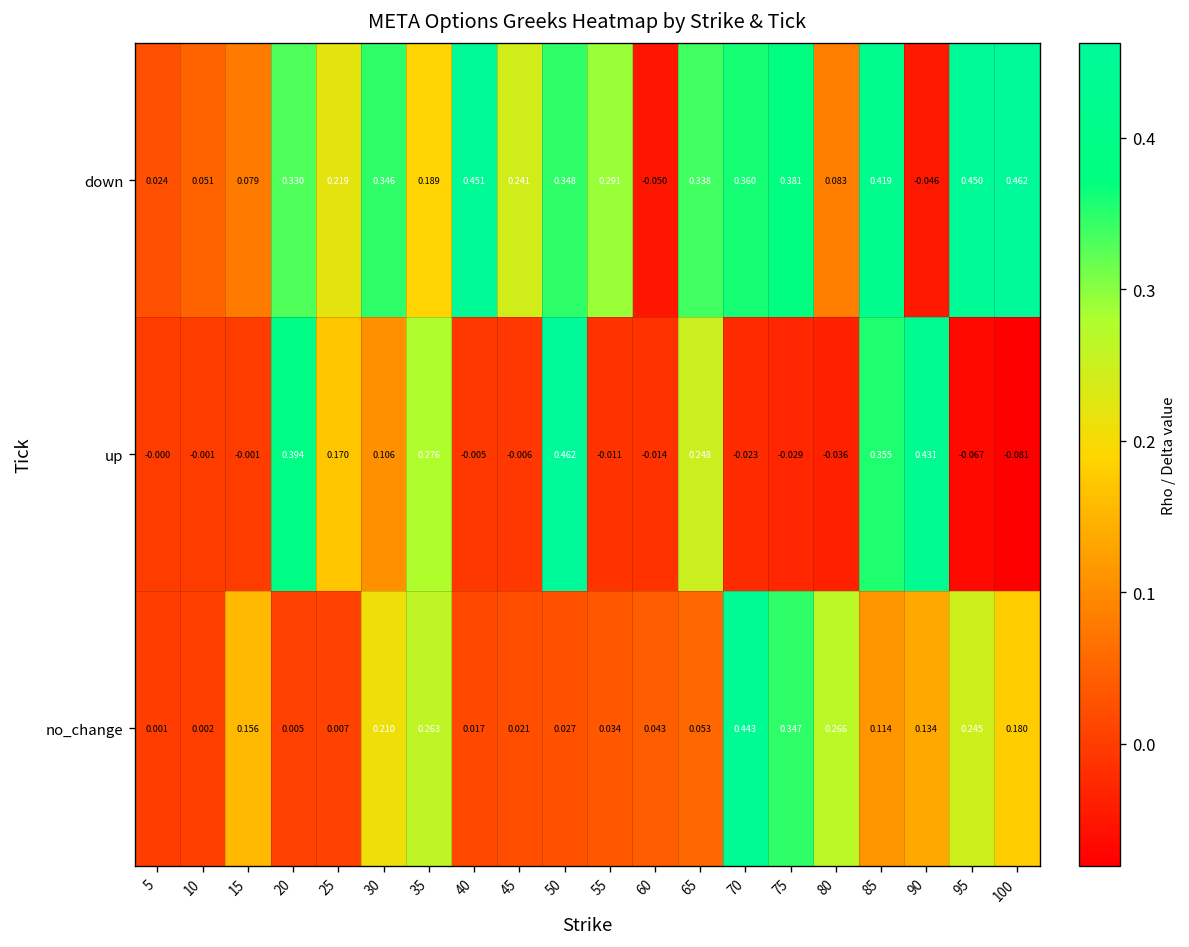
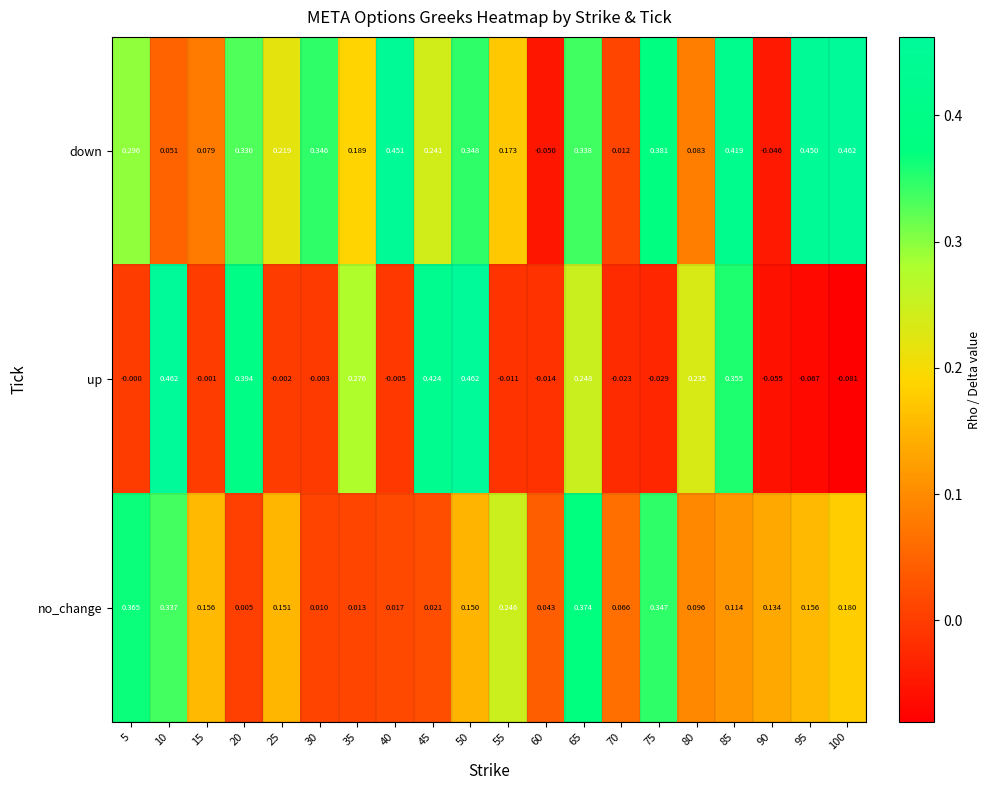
  {
    "down": {
-     "5": 0.024,
+     "5": 0.296,
      "10": 0.051,
      "15": 0.079,
      "20": 0.330,
      "25": 0.219,
      "30": 0.346,
      "35": 0.189,
      "40": 0.451,
      "45": 0.241,
      "50": 0.348,
-     "55": 0.291,
+     "55": 0.173,
      "60": -0.050,
      "65": 0.338,
-     "70": 0.360,
+     "70": 0.012,
      "75": 0.381,
      "80": 0.083,
      "85": 0.419,
      "90": -0.046,
      "95": 0.450,
      "100": 0.462
    },
    "up": {
      "5": -0.000,
-     "10": -0.001,
+     "10": 0.462,
      "15": -0.001,
      "20": 0.394,
-     "25": 0.170,
-     "30": 0.106,
+     "25": -0.002,
+     "30": -0.003,
      "35": 0.276,
      "40": -0.005,
-     "45": -0.006,
+     "45": 0.424,
      "50": 0.462,
      "55": -0.011,
      "60": -0.014,
      "65": 0.248,
      "70": -0.023,
      "75": -0.029,
-     "80": -0.036,
+     "80": 0.235,
      "85": 0.355,
-     "90": 0.431,
+     "90": -0.055,
      "95": -0.067,
      "100": -0.081
    },
    "no_change": {
-     "5": 0.001,
-     "10": 0.002,
+     "5": 0.365,
+     "10": 0.337,
      "15": 0.156,
      "20": 0.005,
-     "25": 0.007,
-     "30": 0.210,
-     "35": 0.263,
+     "25": 0.151,
+     "30": 0.010,
+     "35": 0.013,
      "40": 0.017,
      "45": 0.021,
-     "50": 0.027,
-     "55": 0.034,
+     "50": 0.150,
+     "55": 0.246,
      "60": 0.043,
-     "65": 0.053,
-     "70": 0.443,
+     "65": 0.374,
+     "70": 0.066,
      "75": 0.347,
-     "80": 0.266,
+     "80": 0.096,
      "85": 0.114,
      "90": 0.134,
-     "95": 0.245,
+     "95": 0.156,
      "100": 0.180
    }
  }
